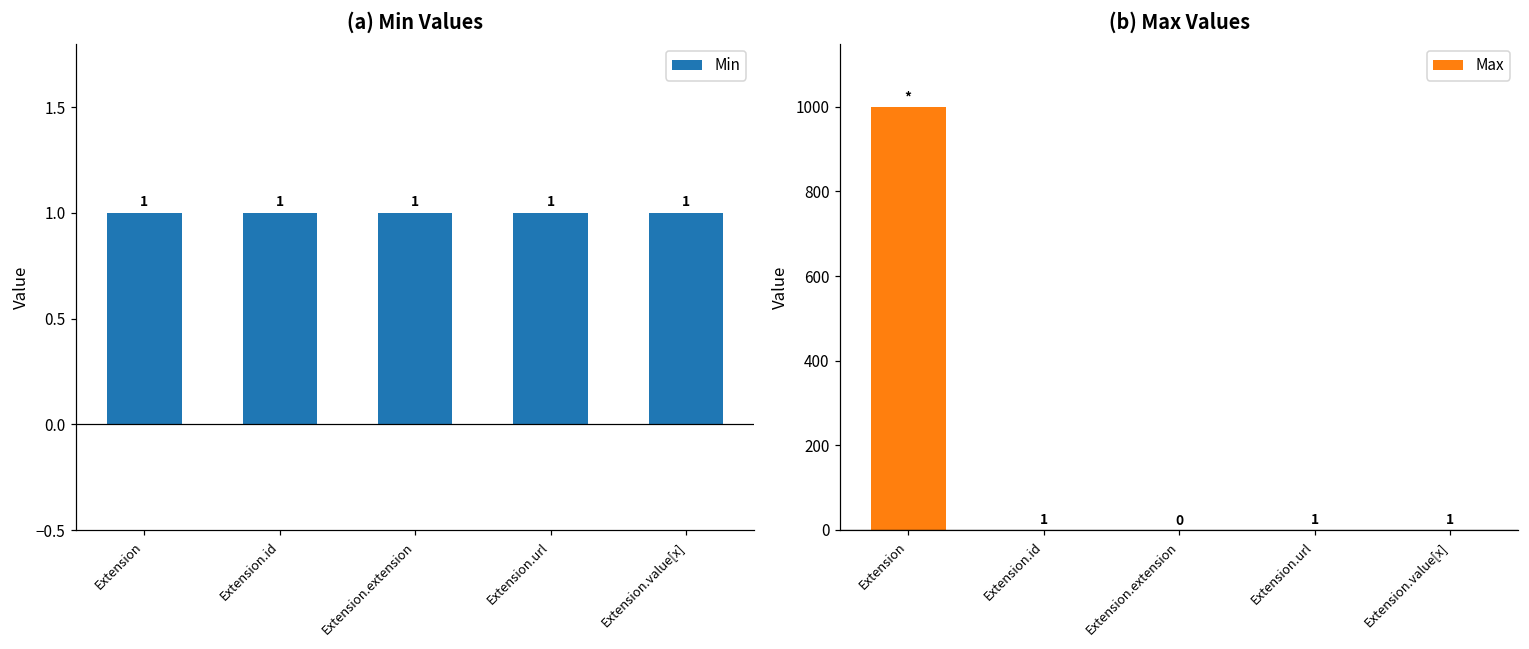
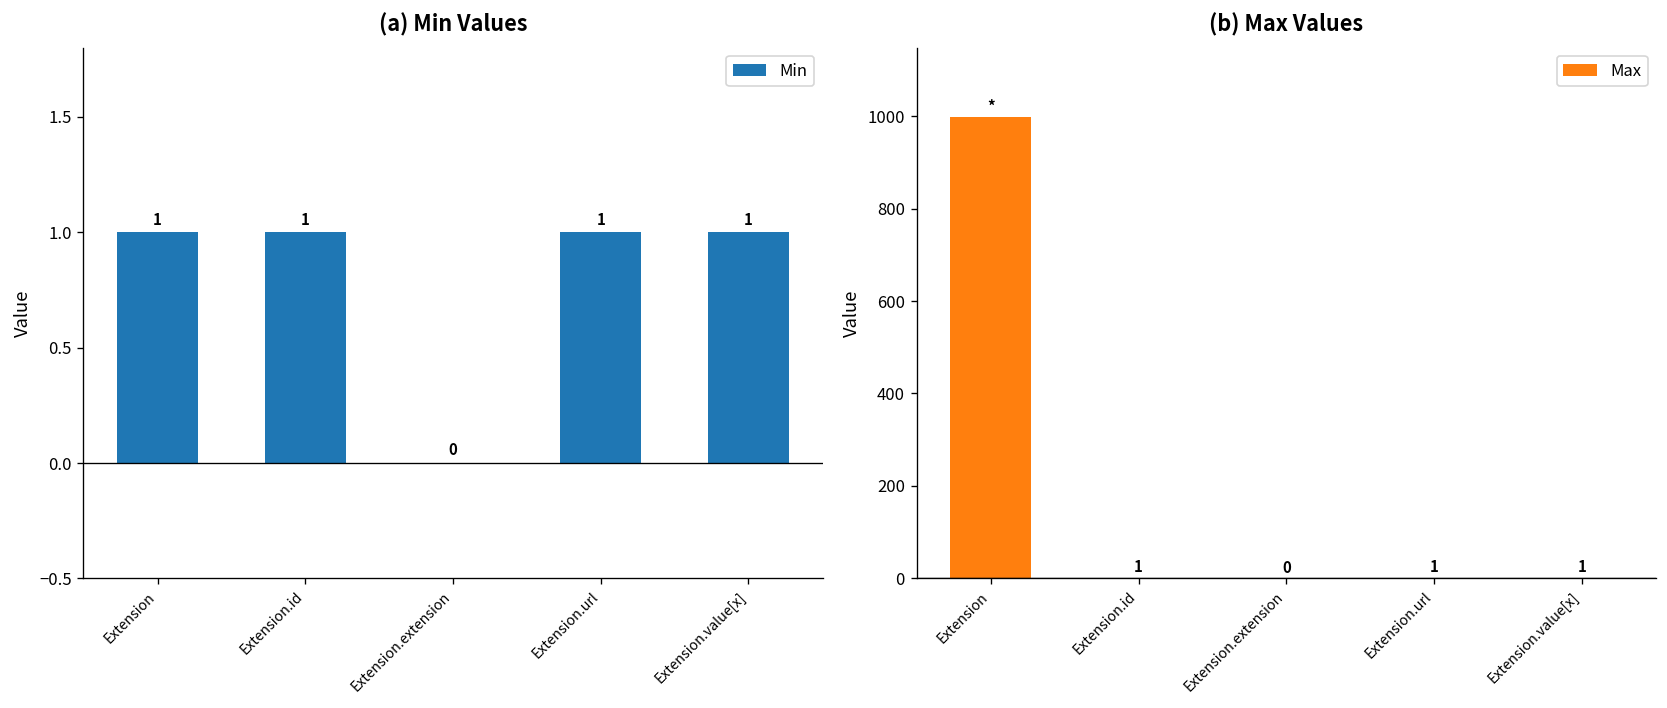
  {
    "(a) Min Values": {
      "Extension": 1,
      "Extension.id": 1,
-     "Extension.extension": 1,
+     "Extension.extension": 0,
      "Extension.url": 1,
      "Extension.value[x]": 1
    },
    "(b) Max Values": {
      "Extension.id": 1,
      "Extension.extension": 0,
      "Extension.url": 1,
      "Extension.value[x]": 1
    }
  }
